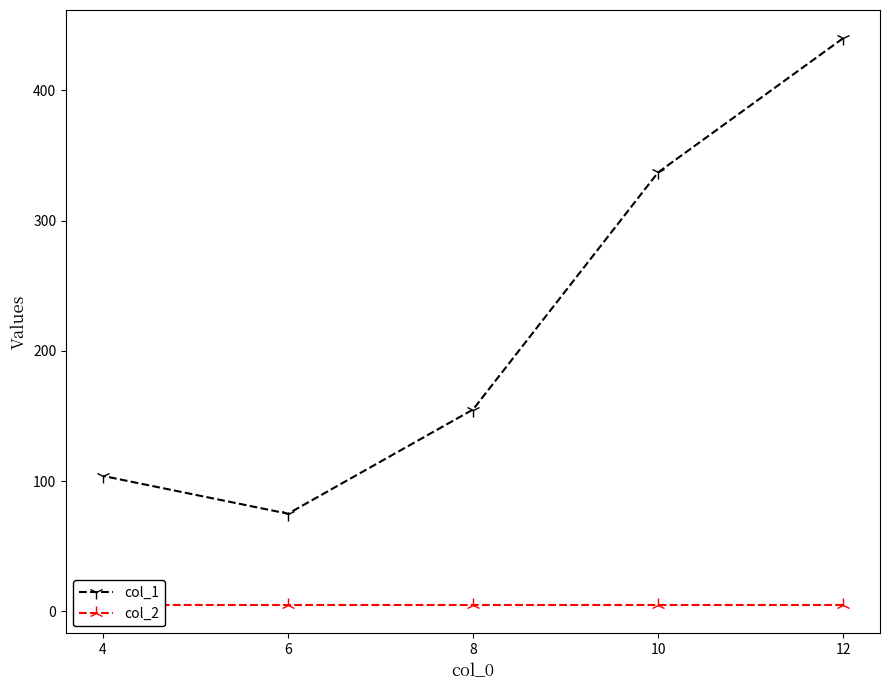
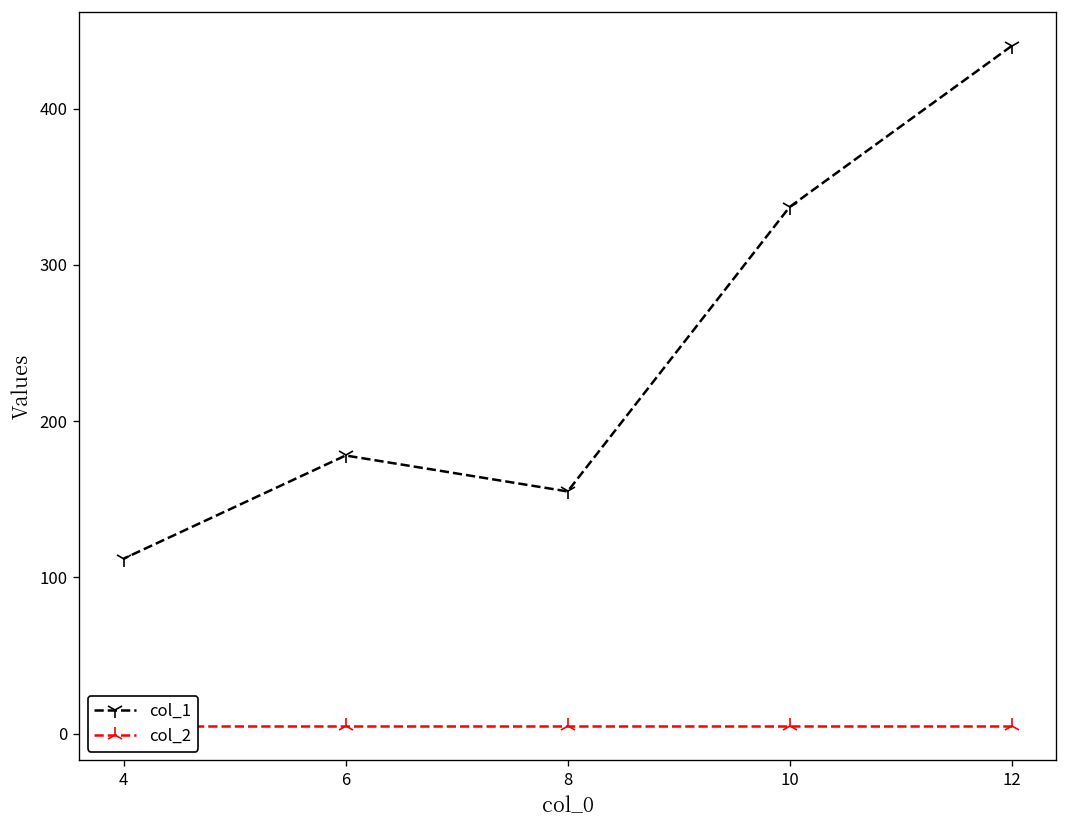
  {
    "col_1": {
-     "4": 104,
-     "6": 75,
+     "4": 112,
+     "6": 178,
      "8": 155,
      "10": 337,
      "12": 440
    },
    "col_2": {
      "6": 5,
      "8": 5,
      "10": 5,
      "12": 5
    }
  }
